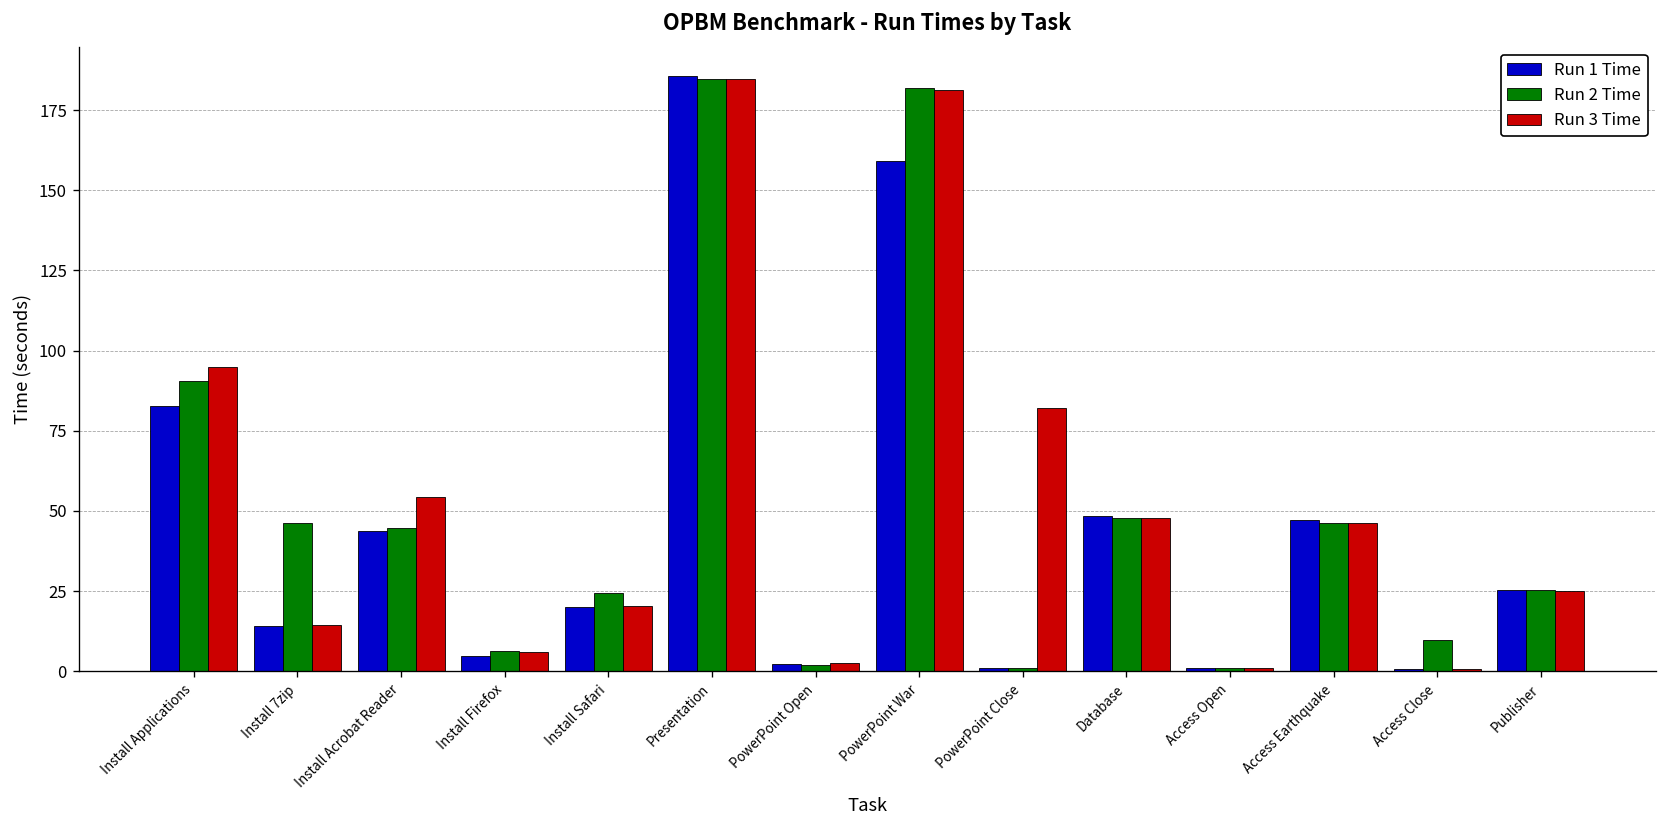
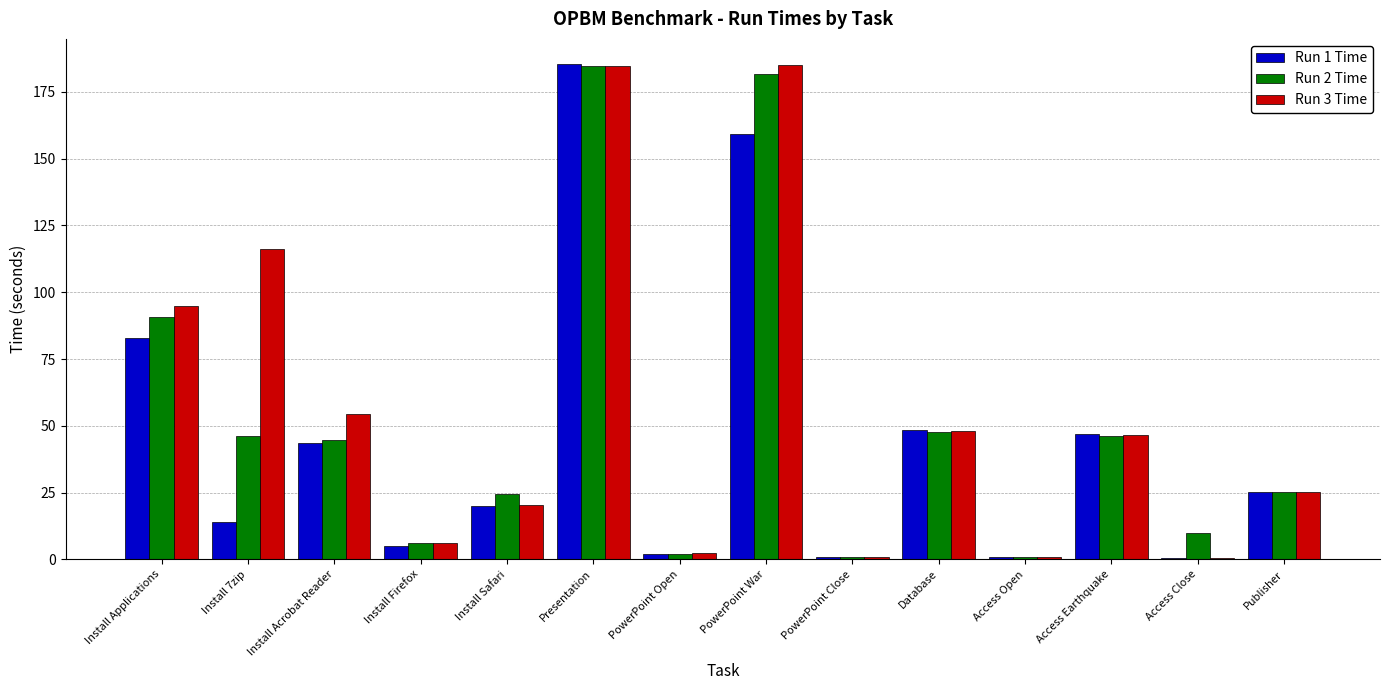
  {
    "Run 1 Time": {
      "Install Applications": 83,
      "Install 7zip": 14,
      "Install Acrobat Reader": 44,
      "Install Firefox": 5,
      "Install Safari": 20,
      "Presentation": 186,
      "PowerPoint Open": 2,
      "PowerPoint War": 159,
      "Database": 49,
      "Access Earthquake": 47,
      "Publisher": 25
    },
    "Run 2 Time": {
      "Install Applications": 91,
      "Install 7zip": 46,
      "Install Acrobat Reader": 45,
      "Install Firefox": 6,
      "Install Safari": 24,
      "Presentation": 185,
      "PowerPoint Open": 2,
      "PowerPoint War": 182,
      "Database": 48,
      "Access Earthquake": 46,
      "Access Close": 10,
      "Publisher": 25
    },
    "Run 3 Time": {
      "Install Applications": 95,
-     "Install 7zip": 14,
+     "Install 7zip": 116,
      "Install Acrobat Reader": 54,
      "Install Firefox": 6,
      "Install Safari": 20,
      "Presentation": 185,
      "PowerPoint Open": 2,
-     "PowerPoint War": 181,
-     "PowerPoint Close": 82,
+     "PowerPoint War": 185,
+     "PowerPoint Close": 1,
      "Database": 48,
      "Access Earthquake": 46,
      "Publisher": 25
    }
  }
